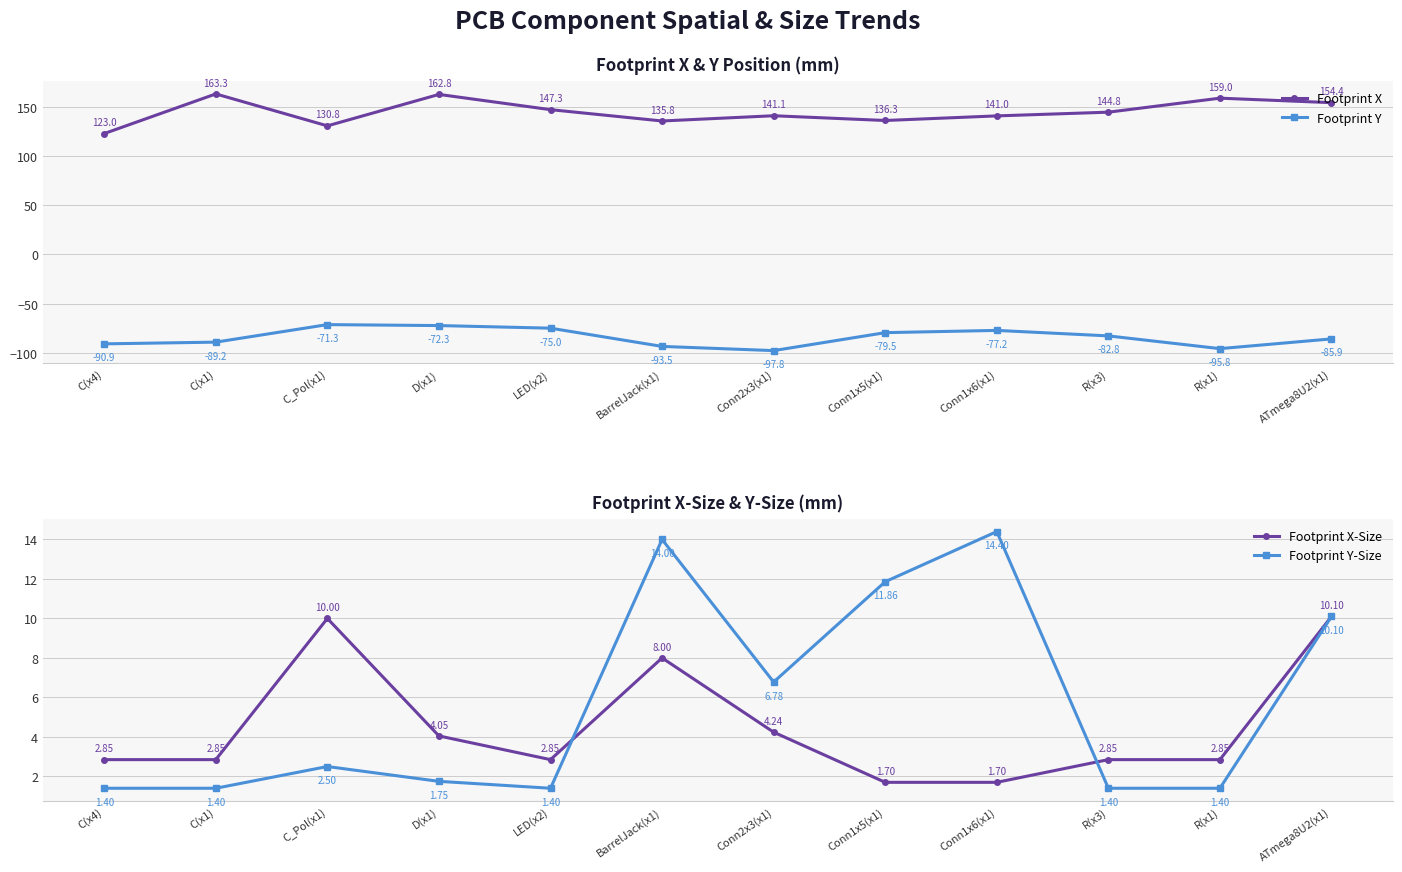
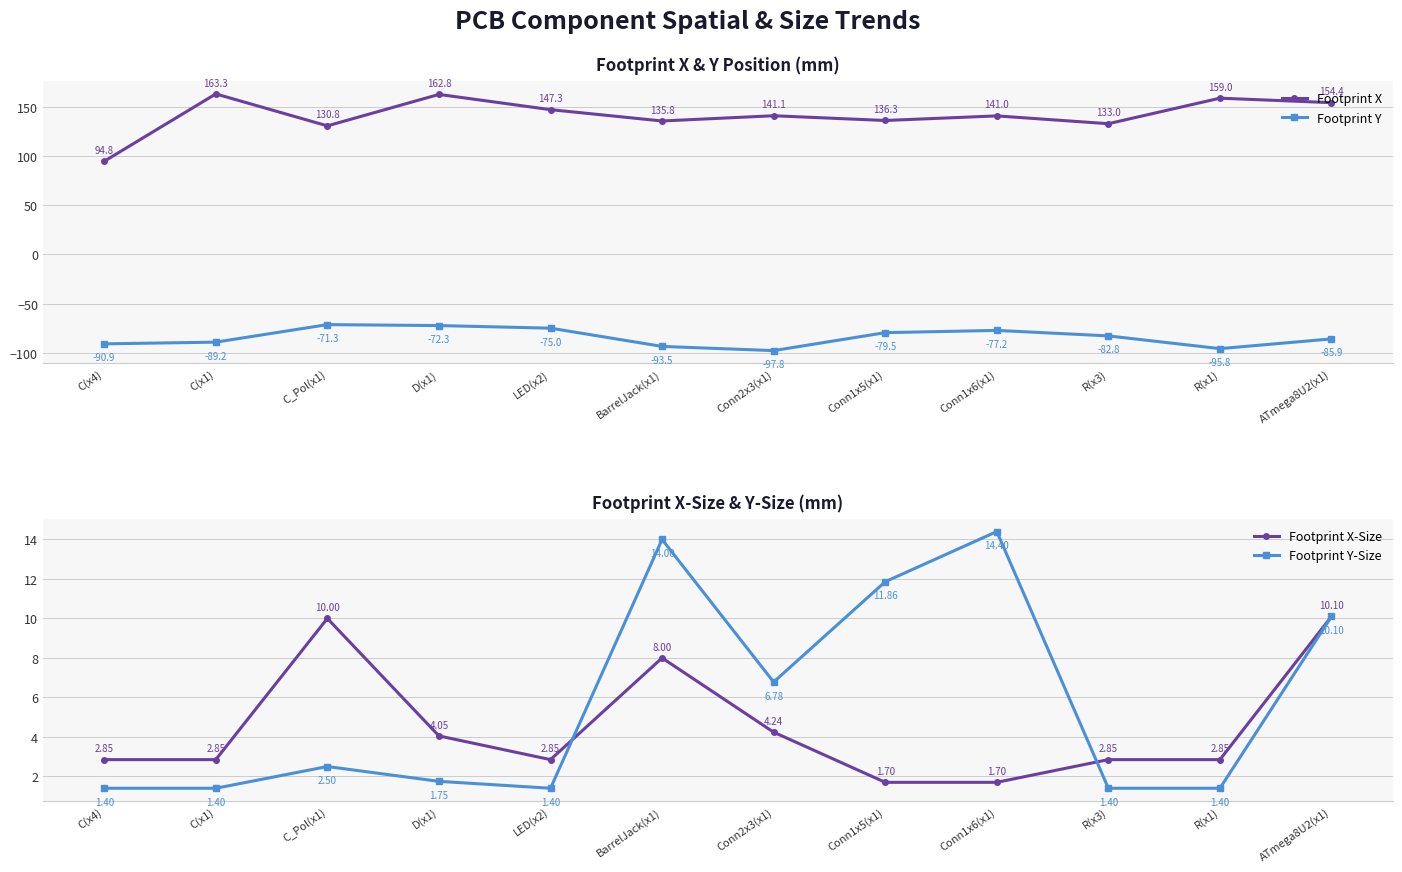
  {
    "Footprint X & Y Position (mm)": {
      "Footprint X": {
-       "C(x4)": 123.0,
+       "C(x4)": 94.8,
        "C(x1)": 163.3,
        "C_Pol(x1)": 130.8,
        "D(x1)": 162.8,
        "LED(x2)": 147.3,
        "BarrelJack(x1)": 135.8,
        "Conn2x3(x1)": 141.1,
        "Conn1x5(x1)": 136.3,
        "Conn1x6(x1)": 141.0,
-       "R(x3)": 144.8,
+       "R(x3)": 133.0,
        "R(x1)": 159.0,
        "ATmega8U2(x1)": 154.4
      },
      "Footprint Y": {
        "C(x4)": -90.9,
        "C(x1)": -89.2,
        "C_Pol(x1)": -71.3,
        "D(x1)": -72.3,
        "LED(x2)": -75.0,
        "BarrelJack(x1)": -93.5,
        "Conn2x3(x1)": -97.8,
        "Conn1x5(x1)": -79.5,
        "Conn1x6(x1)": -77.2,
        "R(x3)": -82.8,
        "R(x1)": -95.8,
        "ATmega8U2(x1)": -85.9
      }
    },
    "Footprint X-Size & Y-Size (mm)": {
      "Footprint X-Size": {
        "C(x4)": 2.85,
        "C(x1)": 2.85,
        "C_Pol(x1)": 10.00,
        "D(x1)": 4.05,
        "LED(x2)": 2.85,
        "BarrelJack(x1)": 8.00,
        "Conn2x3(x1)": 4.24,
        "Conn1x5(x1)": 1.70,
        "Conn1x6(x1)": 1.70,
        "R(x3)": 2.85,
        "R(x1)": 2.85
      },
      "Footprint Y-Size": {
        "C(x4)": 1.40,
        "C(x1)": 1.40,
        "C_Pol(x1)": 2.50,
        "D(x1)": 1.75,
        "LED(x2)": 1.40,
        "BarrelJack(x1)": 14.00,
        "Conn2x3(x1)": 6.78,
        "Conn1x5(x1)": 11.86,
        "Conn1x6(x1)": 14.40,
        "R(x3)": 1.40,
        "R(x1)": 1.40
      }
    }
  }
